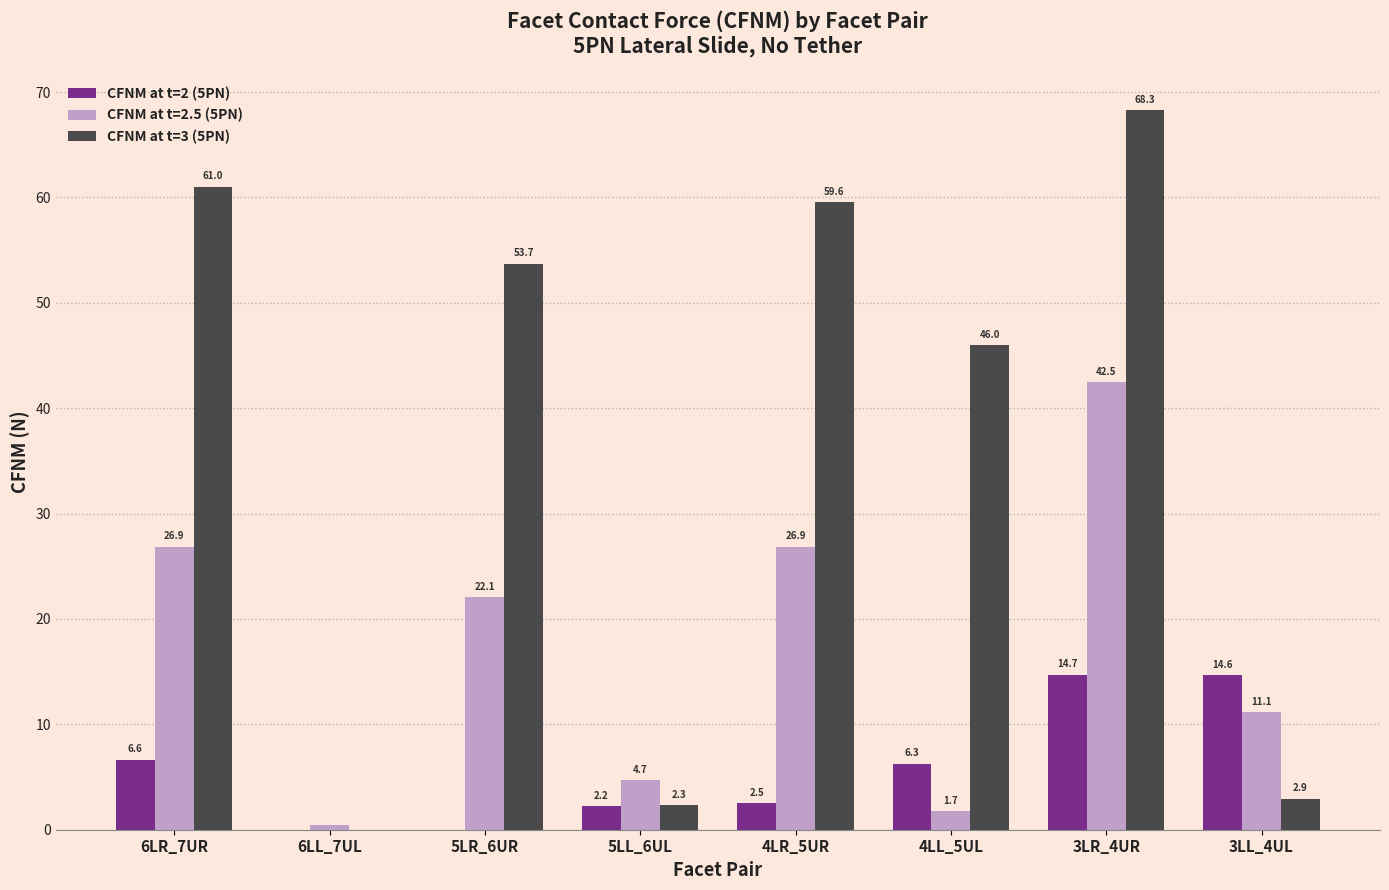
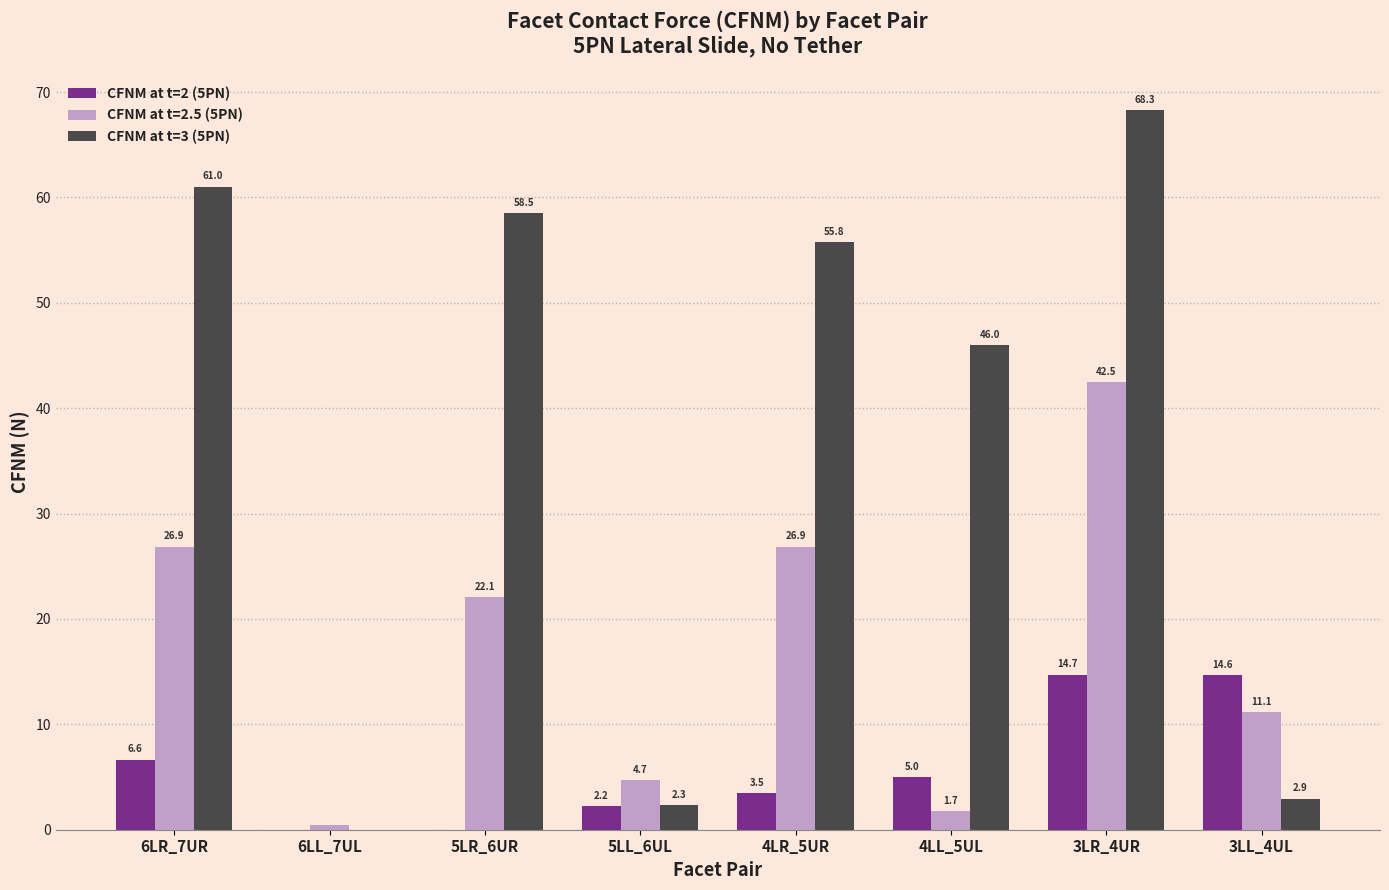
  {
    "CFNM at t=2 (5PN)": {
      "6LR_7UR": 6.6,
      "5LL_6UL": 2.2,
-     "4LR_5UR": 2.5,
-     "4LL_5UL": 6.3,
+     "4LR_5UR": 3.5,
+     "4LL_5UL": 5.0,
      "3LR_4UR": 14.7,
      "3LL_4UL": 14.6
    },
    "CFNM at t=2.5 (5PN)": {
      "6LR_7UR": 26.9,
      "5LR_6UR": 22.1,
      "5LL_6UL": 4.7,
      "4LR_5UR": 26.9,
      "4LL_5UL": 1.7,
      "3LR_4UR": 42.5,
      "3LL_4UL": 11.1
    },
    "CFNM at t=3 (5PN)": {
      "6LR_7UR": 61.0,
-     "5LR_6UR": 53.7,
+     "5LR_6UR": 58.5,
      "5LL_6UL": 2.3,
-     "4LR_5UR": 59.6,
+     "4LR_5UR": 55.8,
      "4LL_5UL": 46.0,
      "3LR_4UR": 68.3,
      "3LL_4UL": 2.9
    }
  }
